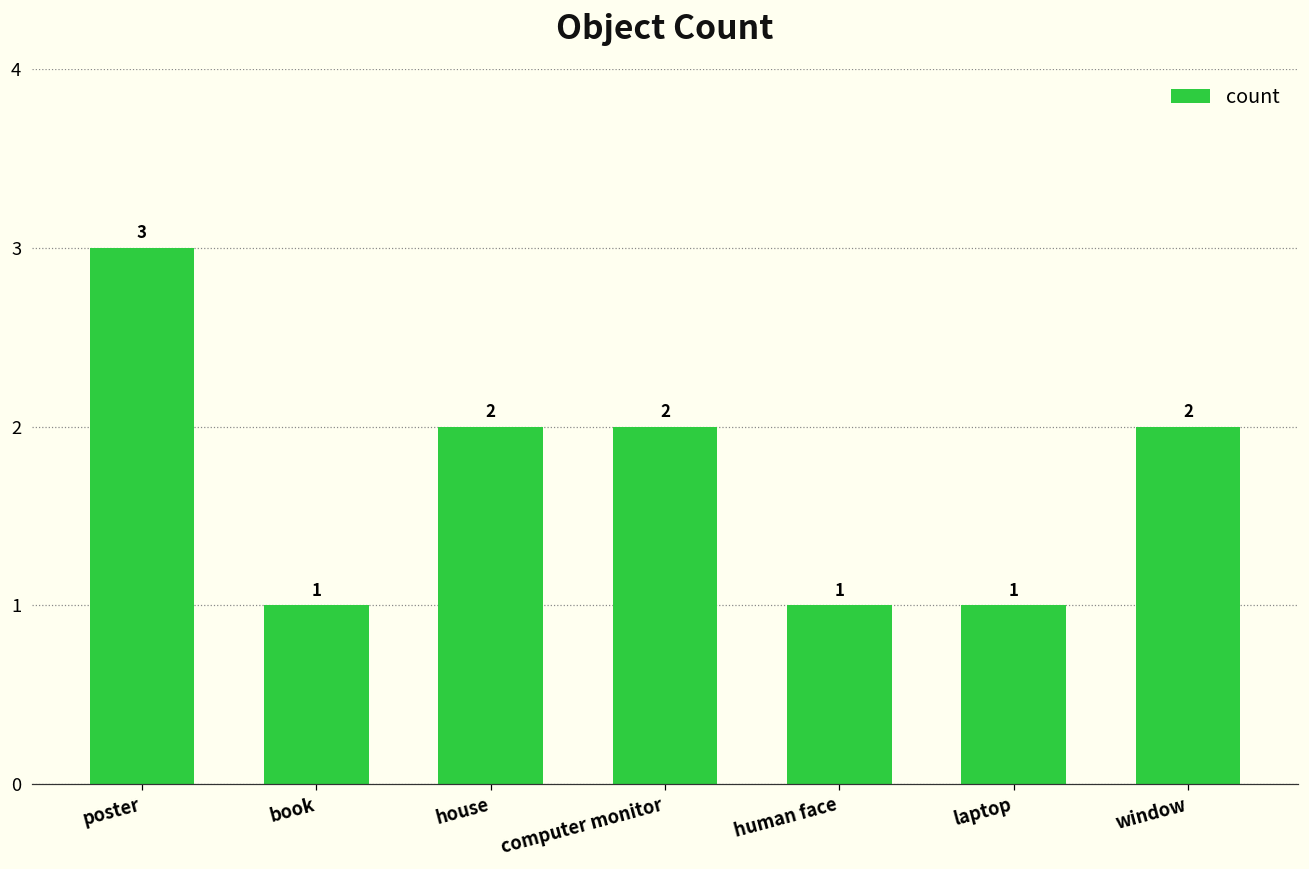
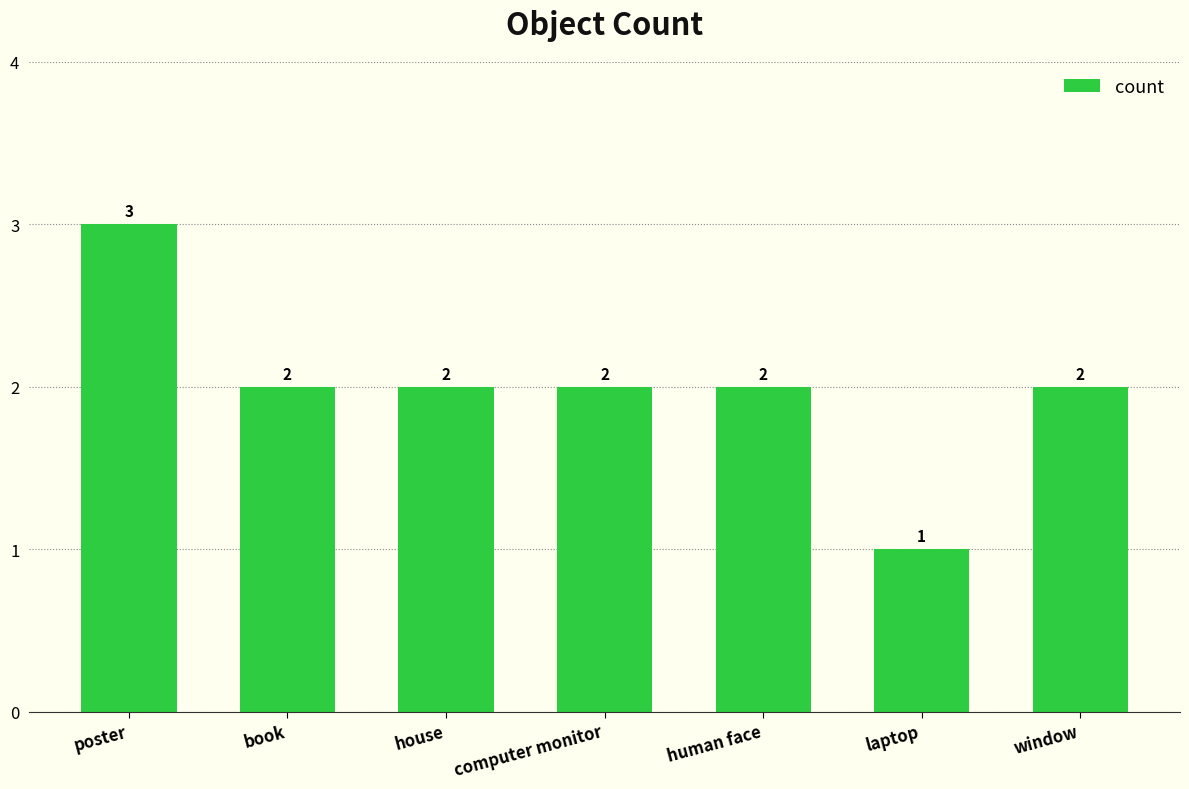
  {
    "poster": 3,
-   "book": 1,
+   "book": 2,
    "house": 2,
    "computer monitor": 2,
-   "human face": 1,
+   "human face": 2,
    "laptop": 1,
    "window": 2
  }
